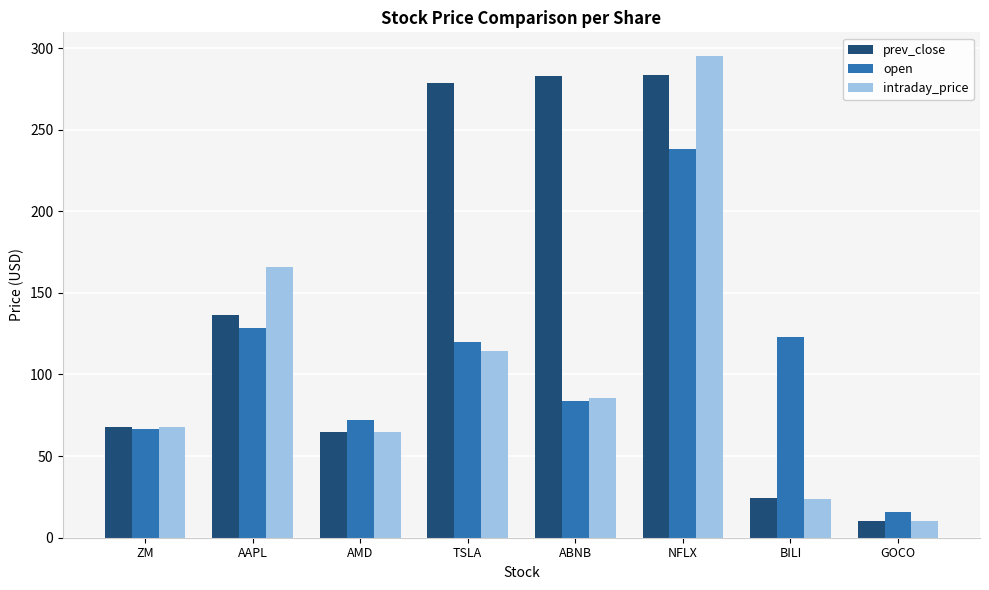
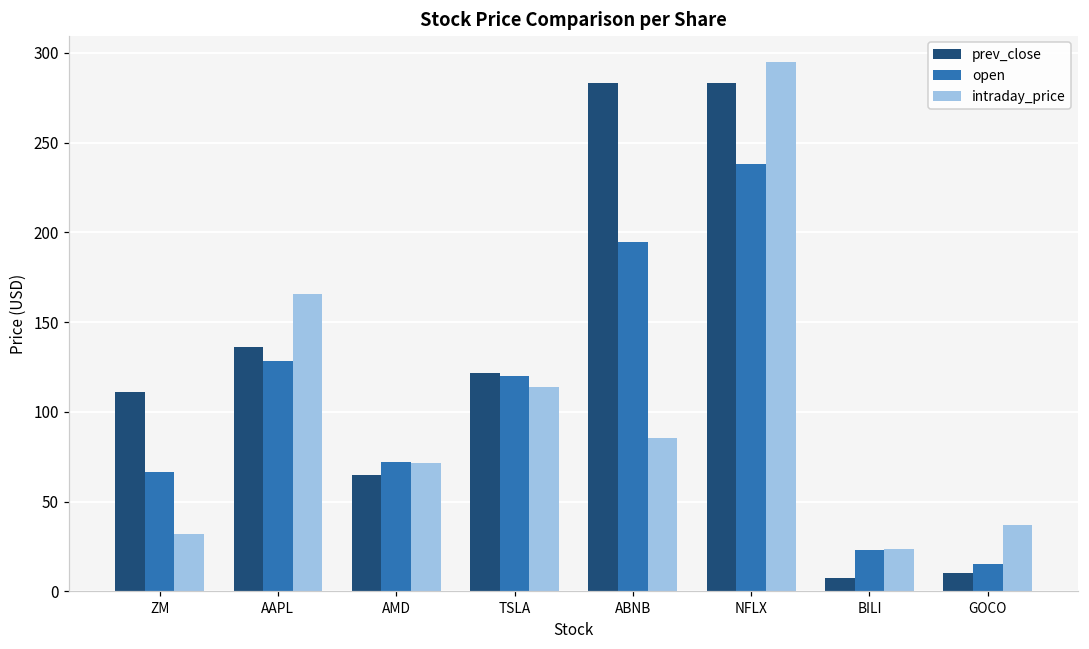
  {
    "prev_close": {
-     "ZM": 68,
+     "ZM": 111,
      "AAPL": 136,
      "AMD": 65,
-     "TSLA": 278,
+     "TSLA": 122,
      "ABNB": 283,
      "NFLX": 283,
-     "BILI": 24,
+     "BILI": 7,
      "GOCO": 10
    },
    "open": {
      "ZM": 67,
      "AAPL": 128,
      "AMD": 72,
      "TSLA": 120,
-     "ABNB": 84,
+     "ABNB": 195,
      "NFLX": 238,
-     "BILI": 123,
+     "BILI": 23,
      "GOCO": 16
    },
    "intraday_price": {
-     "ZM": 68,
+     "ZM": 32,
      "AAPL": 166,
-     "AMD": 65,
+     "AMD": 71,
      "TSLA": 114,
      "ABNB": 86,
      "NFLX": 295,
      "BILI": 24,
-     "GOCO": 10
+     "GOCO": 37
    }
  }
